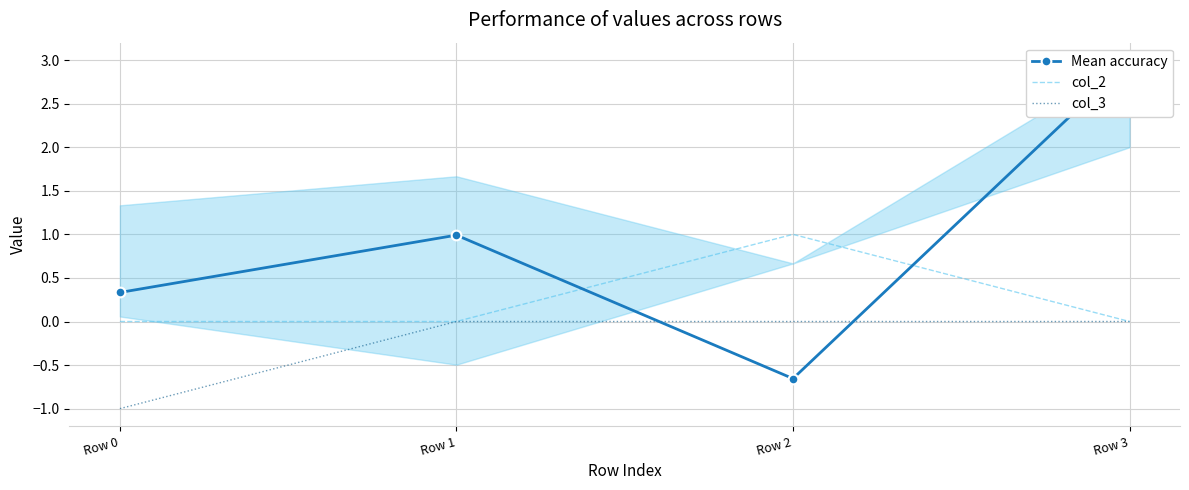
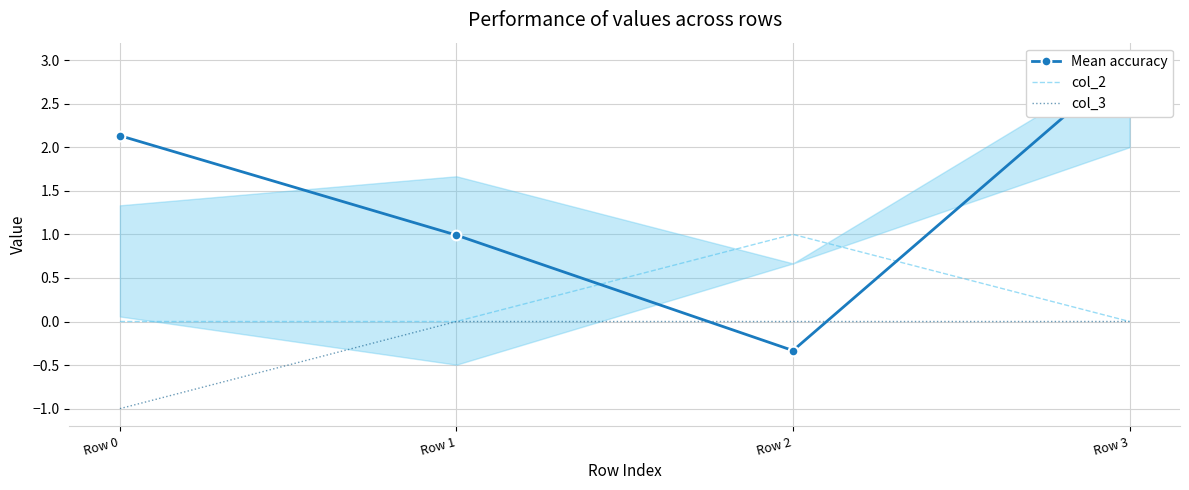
  {
    "Mean accuracy": {
-     "Row 0": 0.3,
+     "Row 0": 2.1,
      "Row 1": 1.0,
-     "Row 2": -0.7
+     "Row 2": -0.3
    },
    "col_3": {
      "Row 0": -1.0,
      "Row 2": 0.0
    }
  }
